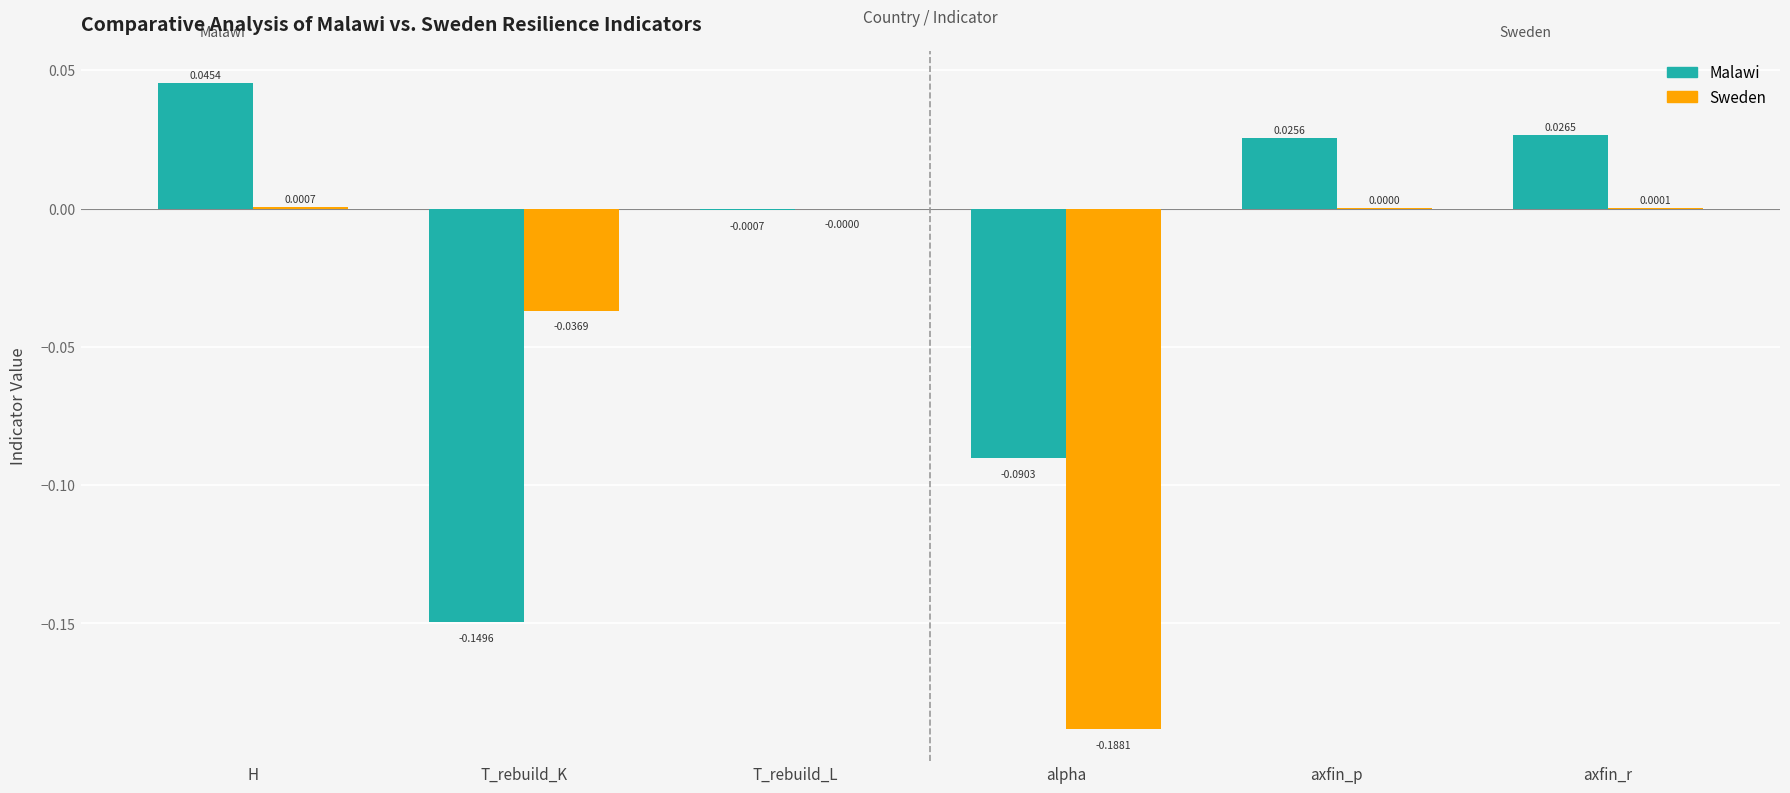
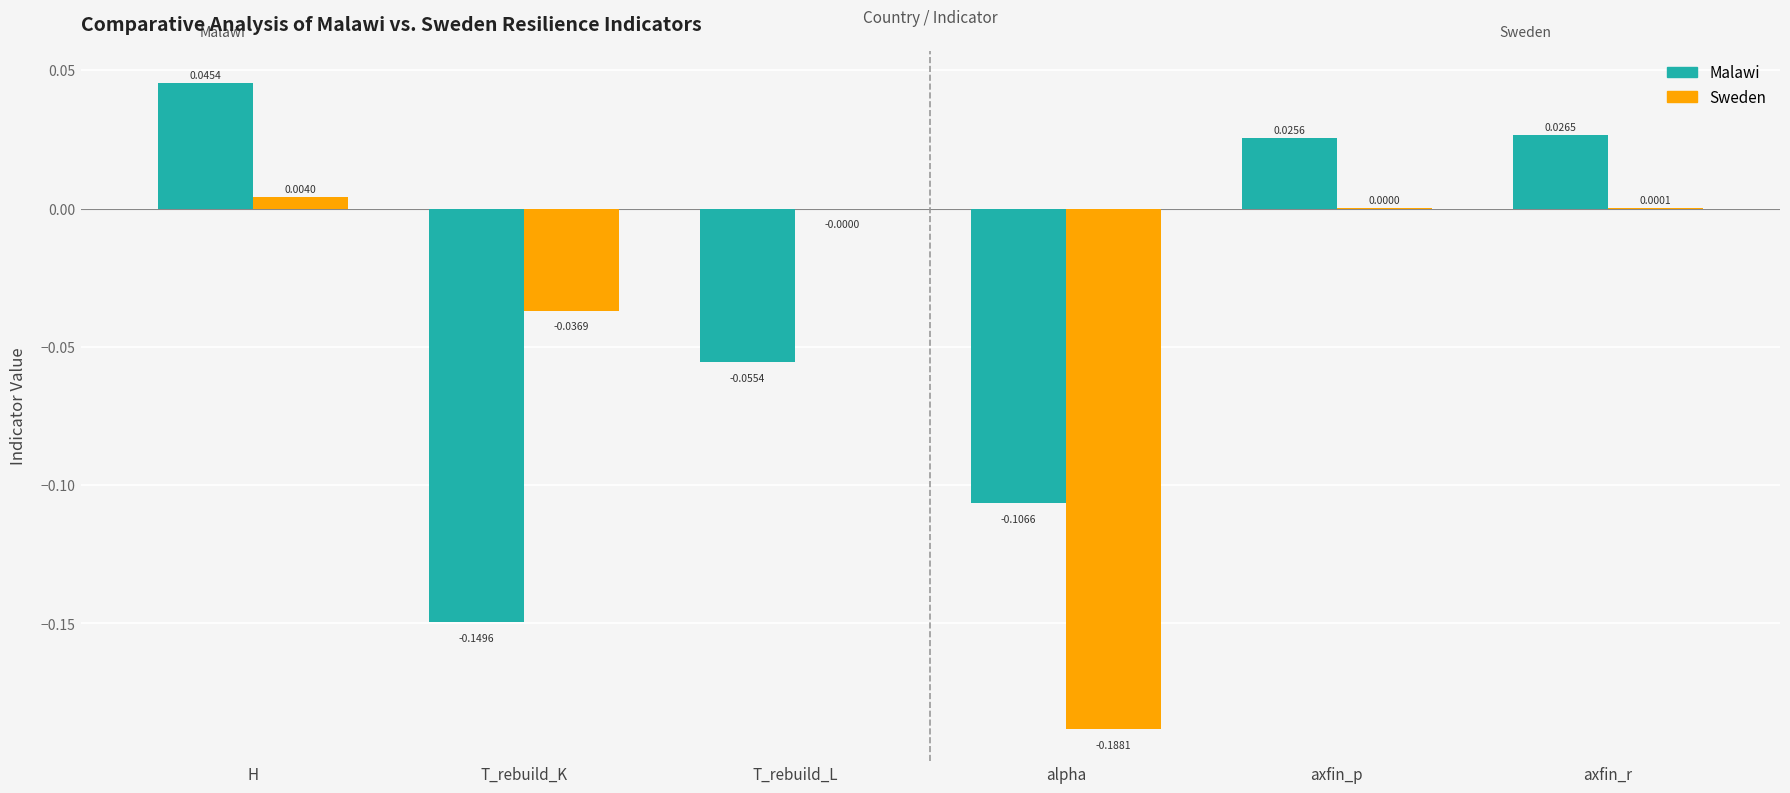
  {
    "Malawi": {
      "H": 0.0454,
      "T_rebuild_K": -0.1496,
-     "T_rebuild_L": -0.0007,
-     "alpha": -0.0903,
+     "T_rebuild_L": -0.0554,
+     "alpha": -0.1066,
      "axfin_p": 0.0256,
      "axfin_r": 0.0265
    },
    "Sweden": {
-     "H": 0.0007,
+     "H": 0.0040,
      "T_rebuild_K": -0.0369,
      "T_rebuild_L": -0.0000,
      "alpha": -0.1881,
      "axfin_p": 0.0000,
      "axfin_r": 0.0001
    }
  }
